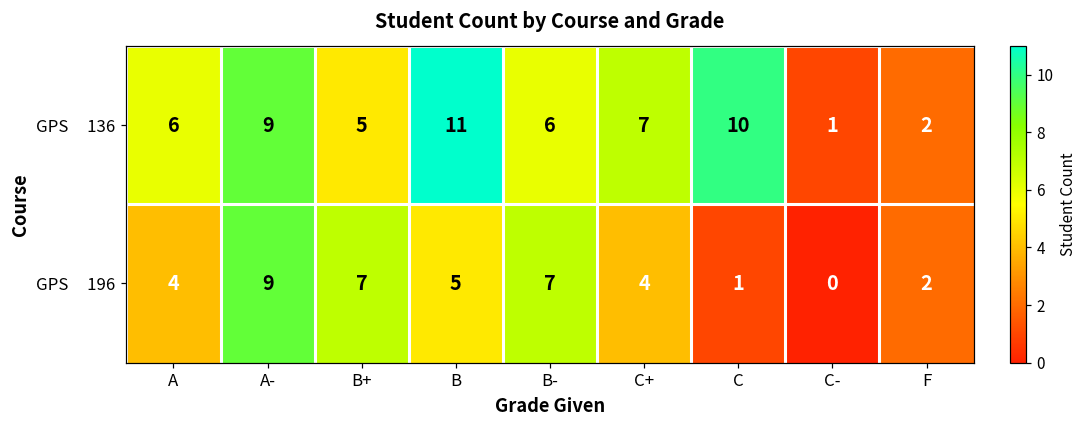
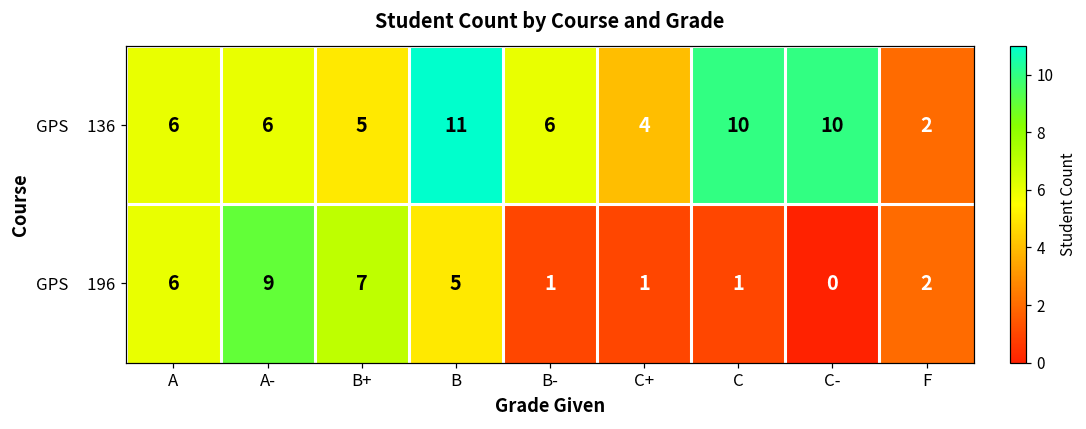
  {
    "GPS 136": {
      "A": 6,
-     "A-": 9,
+     "A-": 6,
      "B+": 5,
      "B": 11,
      "B-": 6,
-     "C+": 7,
+     "C+": 4,
      "C": 10,
-     "C-": 1,
+     "C-": 10,
      "F": 2
    },
    "GPS 196": {
-     "A": 4,
+     "A": 6,
      "A-": 9,
      "B+": 7,
      "B": 5,
-     "B-": 7,
-     "C+": 4,
+     "B-": 1,
+     "C+": 1,
      "C": 1,
      "C-": 0,
      "F": 2
    }
  }
